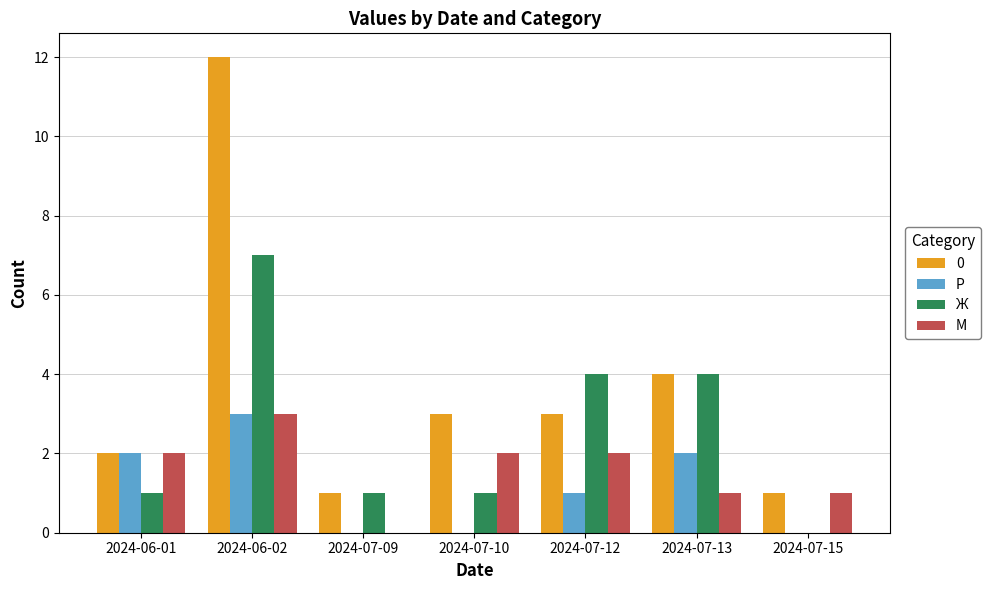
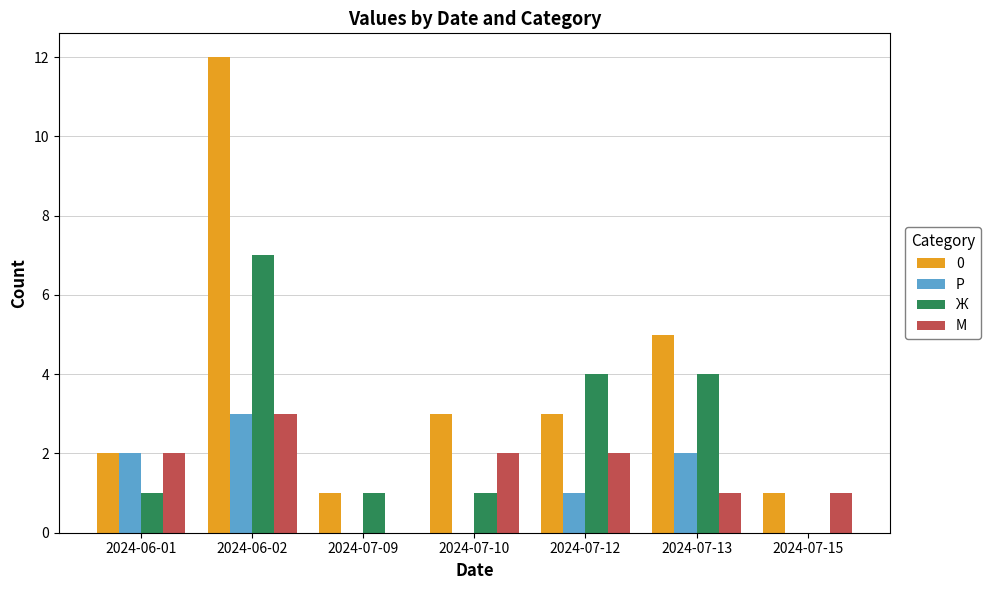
  {
    "0": {
      "2024-06-01": 2,
      "2024-06-02": 12,
      "2024-07-09": 1,
      "2024-07-10": 3,
      "2024-07-12": 3,
-     "2024-07-13": 4,
+     "2024-07-13": 5,
      "2024-07-15": 1
    },
    "Р": {
      "2024-06-01": 2,
      "2024-06-02": 3,
      "2024-07-09": 0,
      "2024-07-10": 0,
      "2024-07-12": 1,
      "2024-07-13": 2,
      "2024-07-15": 0
    },
    "Ж": {
      "2024-06-01": 1,
      "2024-06-02": 7,
      "2024-07-09": 1,
      "2024-07-10": 1,
      "2024-07-12": 4,
      "2024-07-13": 4,
      "2024-07-15": 0
    },
    "М": {
      "2024-06-01": 2,
      "2024-06-02": 3,
      "2024-07-09": 0,
      "2024-07-10": 2,
      "2024-07-12": 2,
      "2024-07-13": 1,
      "2024-07-15": 1
    }
  }
